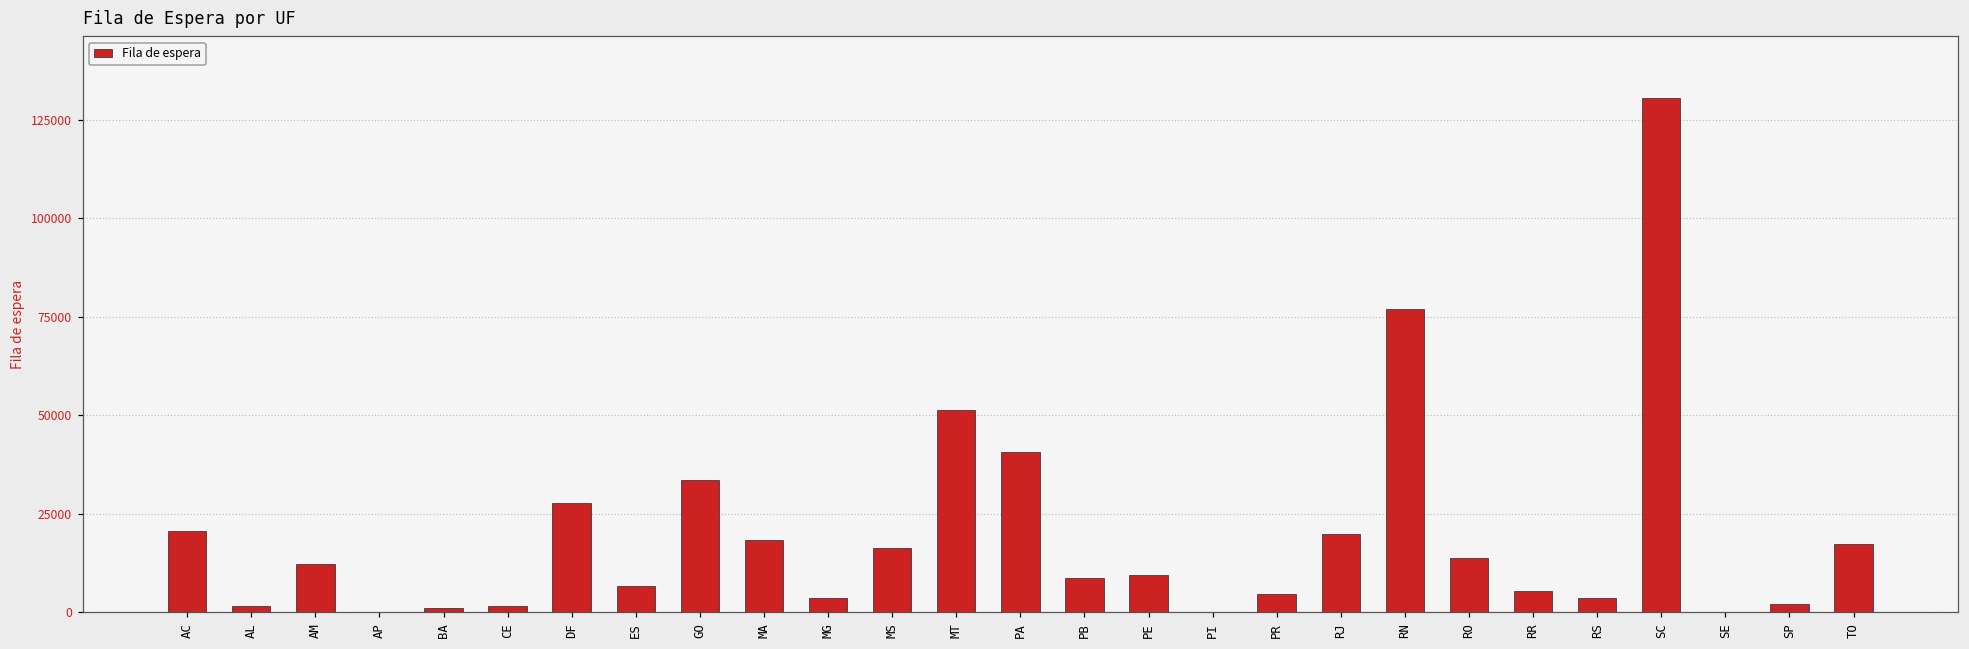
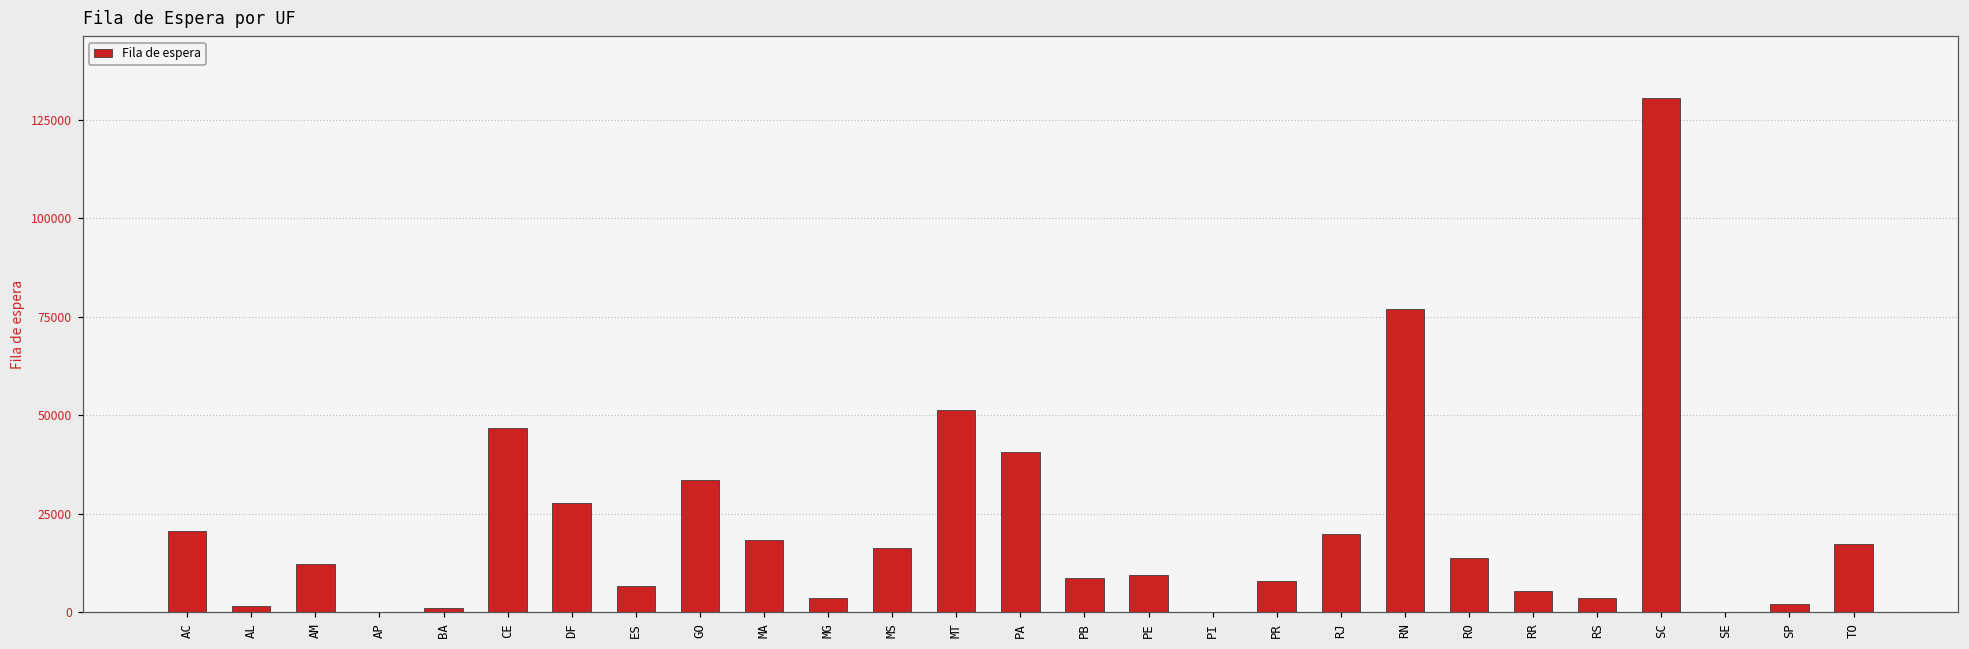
  {
    "AC": 21000,
    "AL": 2000,
    "AM": 12000,
    "BA": 1000,
-   "CE": 2000,
+   "CE": 47000,
    "DF": 28000,
    "ES": 7000,
    "GO": 34000,
    "MA": 18000,
    "MG": 4000,
    "MS": 16000,
    "MT": 51000,
    "PA": 41000,
    "PB": 9000,
    "PE": 10000,
-   "PR": 5000,
+   "PR": 8000,
    "RJ": 20000,
    "RN": 77000,
    "RO": 14000,
    "RR": 5000,
    "RS": 4000,
    "SC": 131000,
    "SP": 2000,
    "TO": 17000
  }
